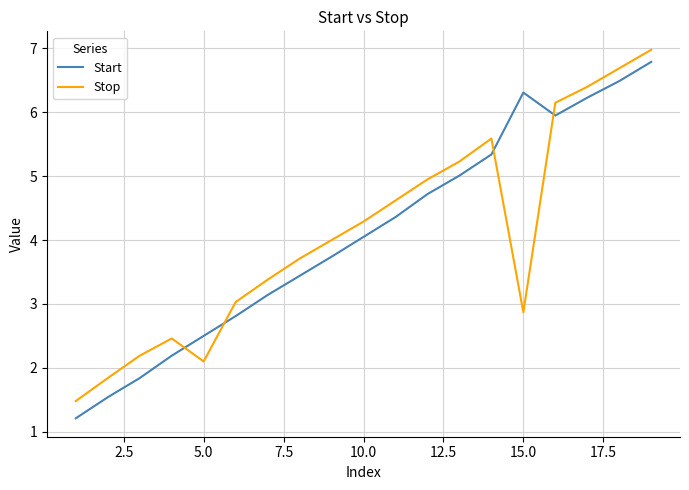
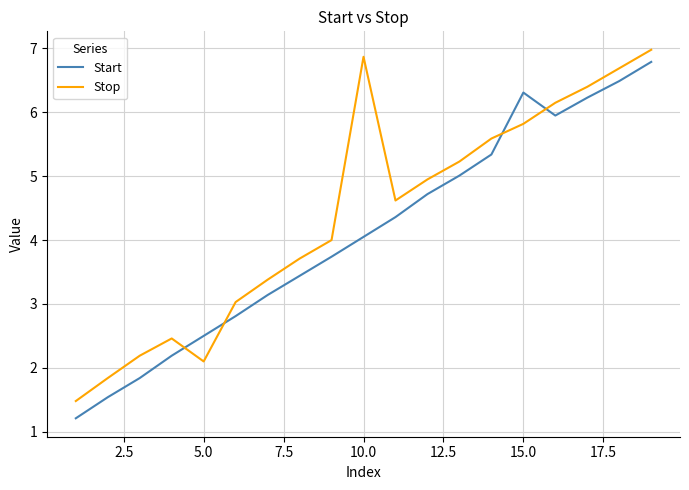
  {
    "Start": {
      "5.0": 2.5,
      "10.0": 4.1,
      "15.0": 6.3
    },
    "Stop": {
      "5.0": 2.1,
-     "10.0": 4.3,
-     "15.0": 2.9
+     "10.0": 6.9,
+     "15.0": 5.8
    }
  }
